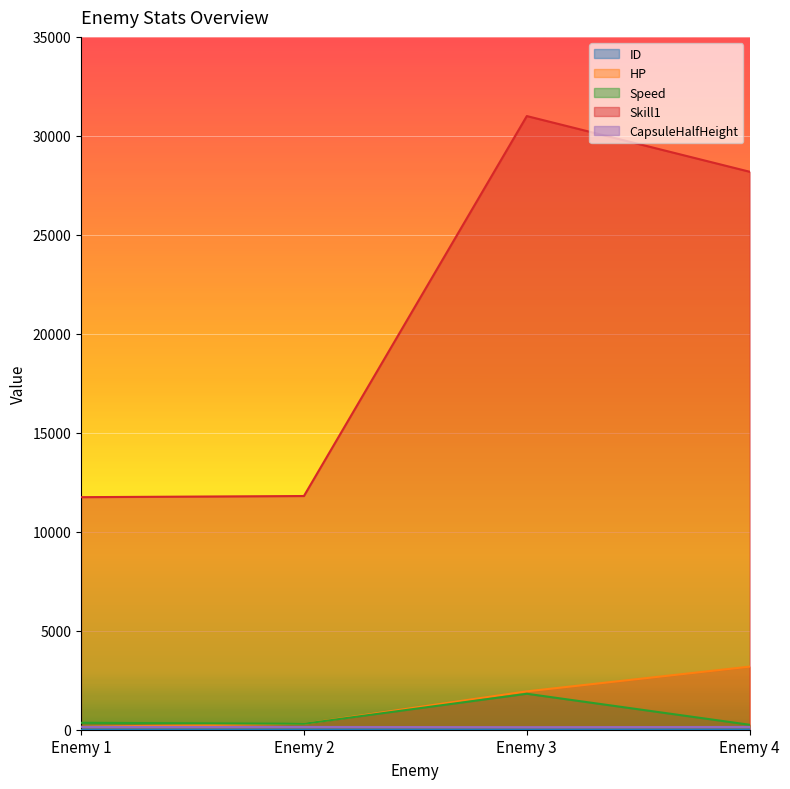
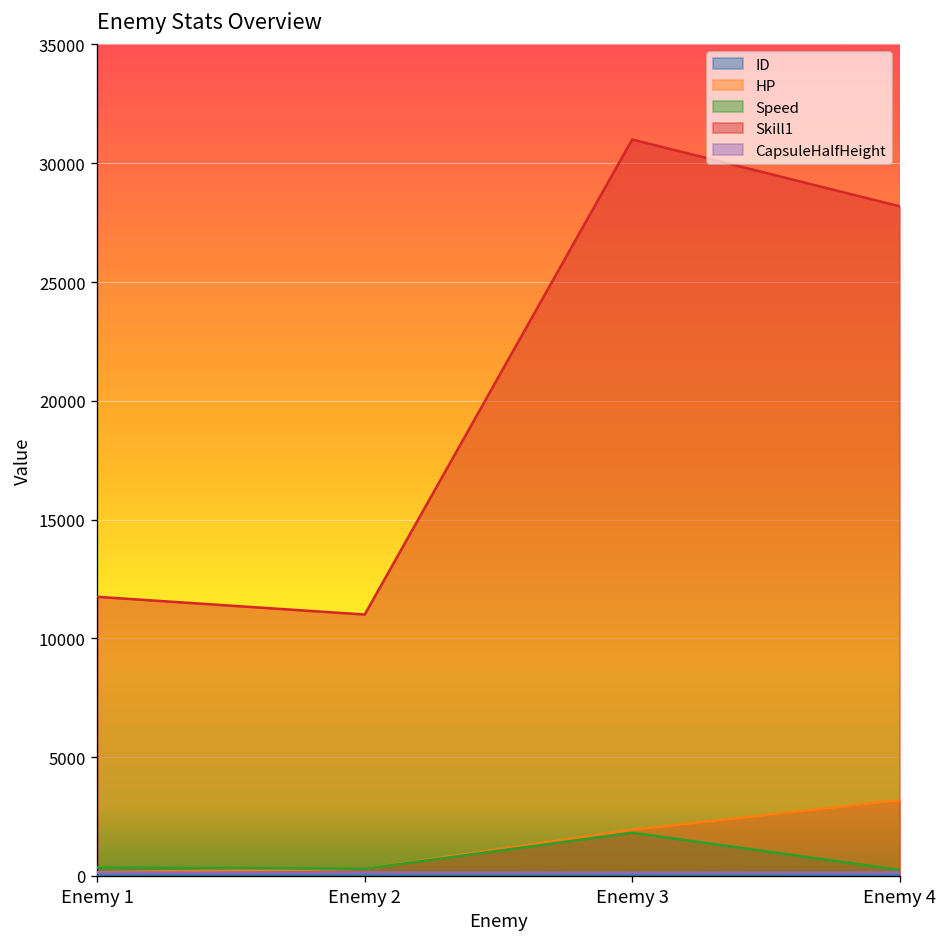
  {
    "ID": {
      "Enemy 1": 0,
      "Enemy 2": 0,
      "Enemy 3": 0,
      "Enemy 4": 0
    },
    "HP": {
      "Enemy 4": 3200
    },
    "Speed": {
      "Enemy 1": 400
    },
    "Skill1": {
      "Enemy 1": 11700,
-     "Enemy 2": 11800,
+     "Enemy 2": 11000,
      "Enemy 3": 31000,
      "Enemy 4": 28200
    },
    "CapsuleHalfHeight": {
      "Enemy 2": 100,
      "Enemy 3": 100
    }
  }
